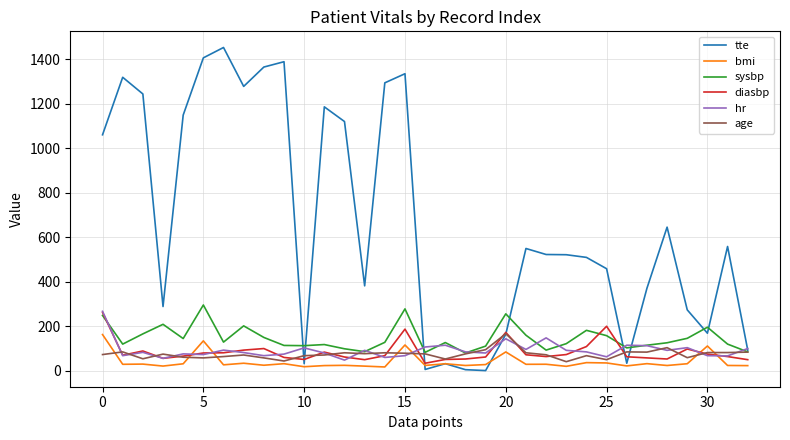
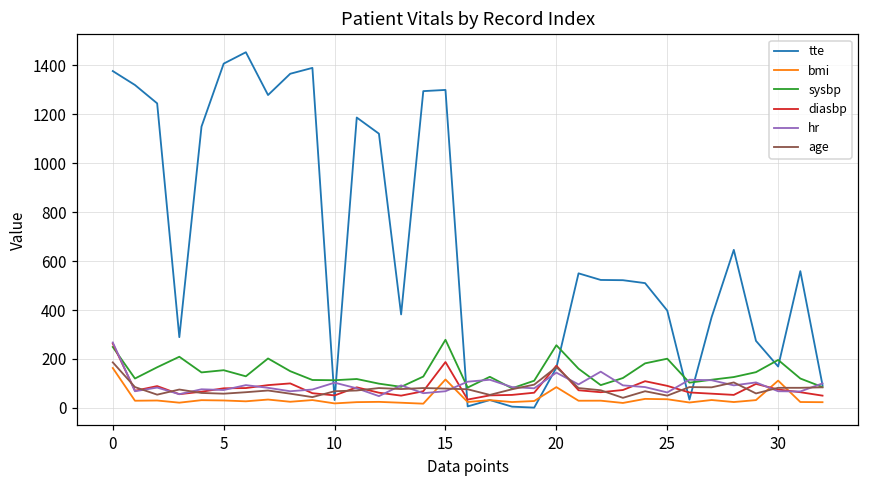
  {
    "tte": {
-     "0": 1060,
+     "0": 1380,
      "5": 1410,
      "10": 30,
-     "15": 1340,
-     "25": 460,
+     "15": 1300,
+     "25": 400,
      "30": 170
    },
    "bmi": {
      "0": 160,
-     "5": 130,
+     "5": 30,
      "10": 20,
      "15": 120,
      "20": 80,
      "25": 40,
      "30": 110
    },
    "sysbp": {
      "0": 250,
-     "5": 300,
+     "5": 150,
      "15": 280,
      "20": 260,
-     "25": 160,
+     "25": 200,
      "30": 200
    },
    "diasbp": {
      "10": 50,
      "15": 190,
-     "25": 200
+     "25": 90
    },
    "hr": {
      "20": 140,
      "25": 60
    },
    "age": {
-     "0": 70,
+     "0": 190,
      "5": 60,
      "10": 70,
      "25": 50
    }
  }
